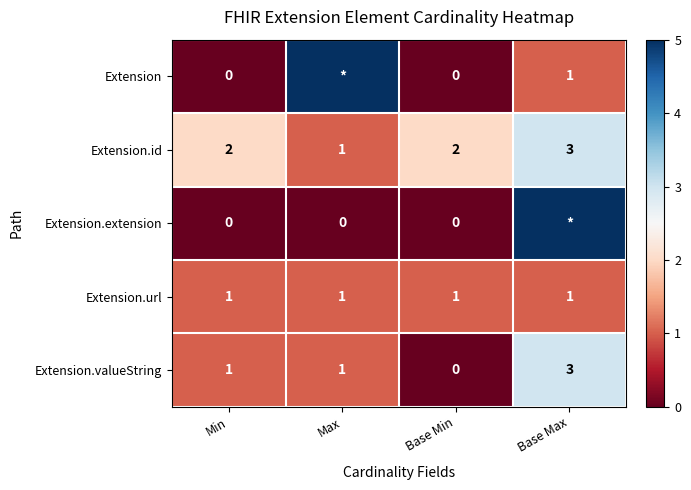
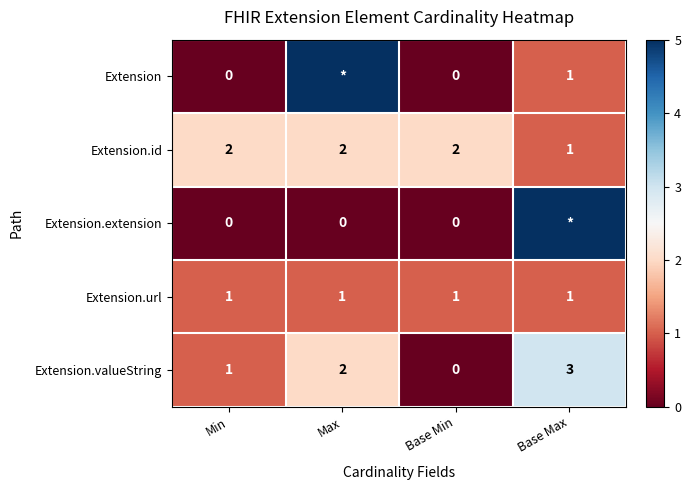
  {
    "Extension": {
      "Min": 0,
      "Base Min": 0,
      "Base Max": 1
    },
    "Extension.id": {
      "Min": 2,
-     "Max": 1,
+     "Max": 2,
      "Base Min": 2,
-     "Base Max": 3
+     "Base Max": 1
    },
    "Extension.extension": {
      "Min": 0,
      "Max": 0,
      "Base Min": 0
    },
    "Extension.url": {
      "Min": 1,
      "Max": 1,
      "Base Min": 1,
      "Base Max": 1
    },
    "Extension.valueString": {
      "Min": 1,
-     "Max": 1,
+     "Max": 2,
      "Base Min": 0,
      "Base Max": 3
    }
  }
